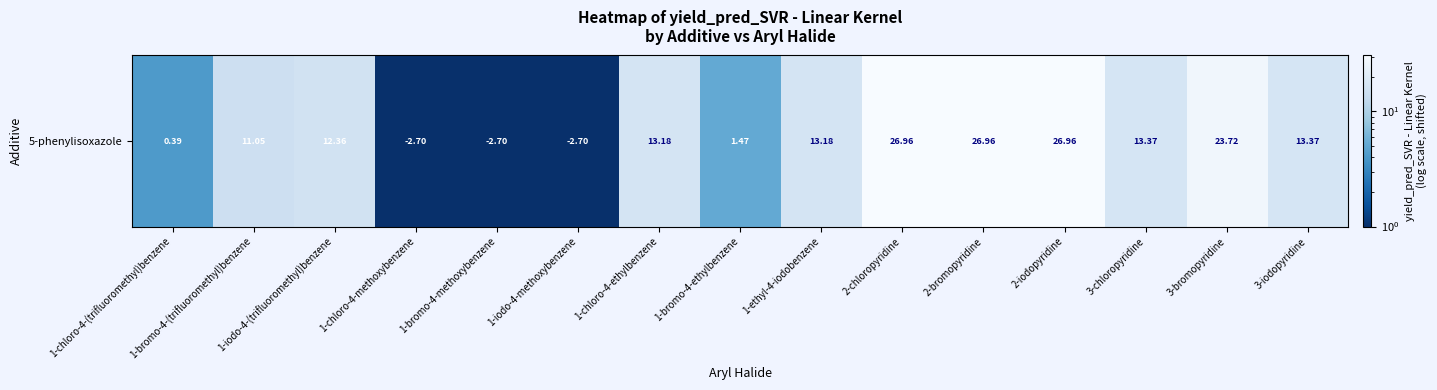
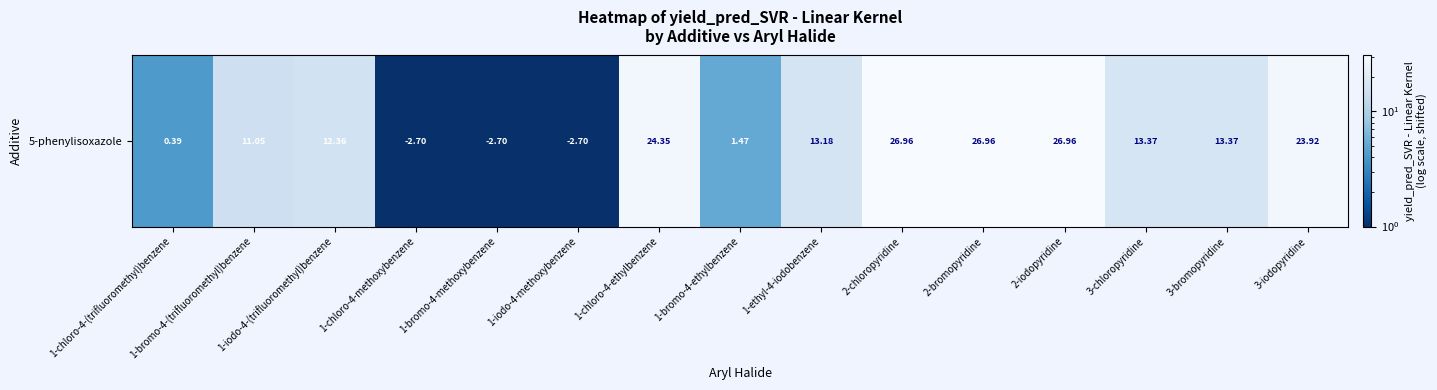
  {
    "5-phenylisoxazole": {
      "1-chloro-4-(trifluoromethyl)benzene": 0.39,
      "1-bromo-4-(trifluoromethyl)benzene": 11.05,
      "1-chloro-4-methoxybenzene": -2.70,
      "1-bromo-4-methoxybenzene": -2.70,
      "1-iodo-4-methoxybenzene": -2.70,
-     "1-chloro-4-ethylbenzene": 13.18,
+     "1-chloro-4-ethylbenzene": 24.35,
      "1-bromo-4-ethylbenzene": 1.47,
      "1-ethyl-4-iodobenzene": 13.18,
      "2-chloropyridine": 26.96,
      "2-bromopyridine": 26.96,
      "2-iodopyridine": 26.96,
      "3-chloropyridine": 13.37,
-     "3-bromopyridine": 23.72,
-     "3-iodopyridine": 13.37
+     "3-bromopyridine": 13.37,
+     "3-iodopyridine": 23.92
    }
  }
